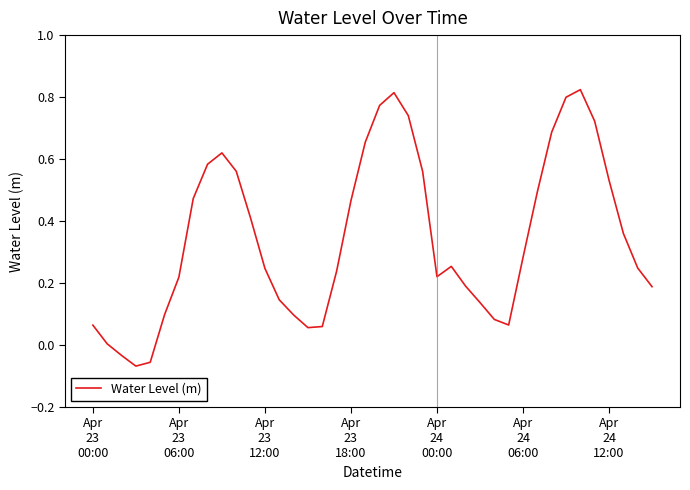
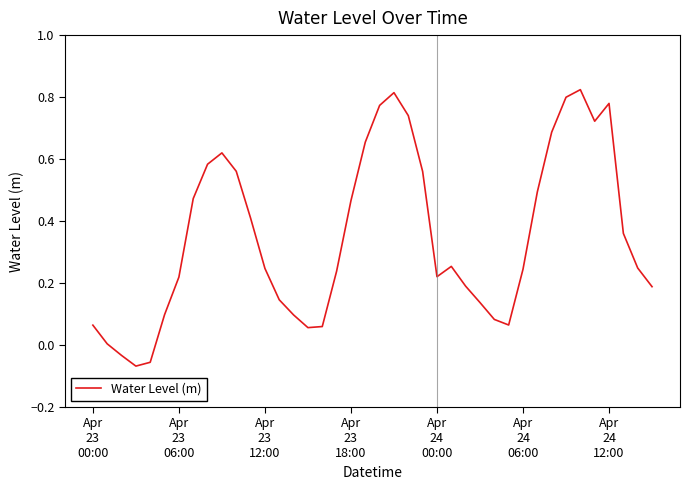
  {
    "Apr 23 00:00": 0.06,
    "Apr 23 06:00": 0.22,
    "Apr 23 12:00": 0.25,
    "Apr 23 18:00": 0.47,
    "Apr 24 00:00": 0.22,
-   "Apr 24 06:00": 0.28,
-   "Apr 24 12:00": 0.53
+   "Apr 24 06:00": 0.24,
+   "Apr 24 12:00": 0.78
  }
